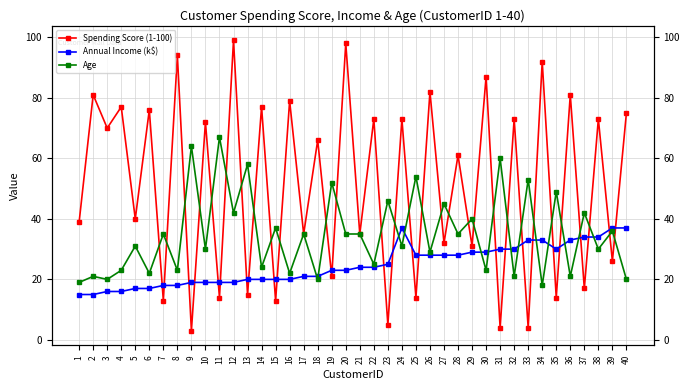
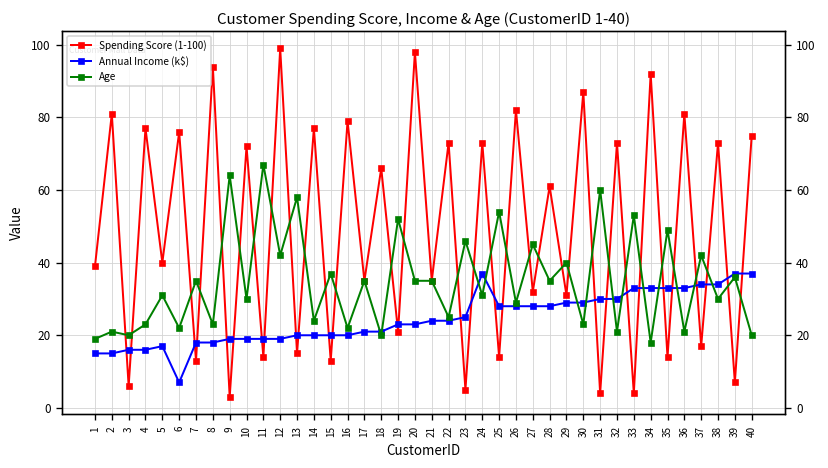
  {
    "Spending Score (1-100)": {
      "1": 39,
      "2": 81,
-     "3": 70,
+     "3": 6,
      "4": 77,
      "5": 40,
      "6": 76,
      "7": 13,
      "8": 94,
      "9": 3,
      "10": 72,
      "11": 14,
      "12": 99,
      "13": 15,
      "14": 77,
      "15": 13,
      "16": 79,
      "18": 66,
      "19": 21,
      "20": 98,
      "22": 73,
      "23": 5,
      "24": 73,
      "25": 14,
      "26": 82,
      "27": 32,
      "28": 61,
      "29": 31,
      "30": 87,
      "31": 4,
      "32": 73,
      "33": 4,
      "34": 92,
      "35": 14,
      "36": 81,
      "37": 17,
      "38": 73,
-     "39": 26,
+     "39": 7,
      "40": 75
    },
    "Annual Income (k$)": {
      "1": 15,
      "2": 15,
      "3": 16,
      "4": 16,
      "5": 17,
-     "6": 17,
+     "6": 7,
      "7": 18,
      "8": 18,
      "9": 19,
      "10": 19,
      "11": 19,
      "12": 19,
      "13": 20,
      "14": 20,
      "15": 20,
      "16": 20,
      "17": 21,
      "18": 21,
      "19": 23,
      "20": 23,
      "21": 24,
      "22": 24,
      "23": 25,
      "24": 37,
      "25": 28,
      "26": 28,
      "27": 28,
      "28": 28,
      "29": 29,
      "30": 29,
      "31": 30,
      "32": 30,
      "33": 33,
      "34": 33,
-     "35": 30,
+     "35": 33,
      "36": 33,
      "37": 34,
      "38": 34,
      "39": 37,
      "40": 37
    },
    "Age": {
      "1": 19,
      "2": 21,
      "3": 20,
      "4": 23,
      "5": 31,
      "6": 22,
      "7": 35,
      "8": 23,
      "9": 64,
      "10": 30,
      "11": 67,
      "12": 42,
      "13": 58,
      "14": 24,
      "15": 37,
      "16": 22,
      "18": 20,
      "19": 52,
      "20": 35,
      "22": 25,
      "23": 46,
      "24": 31,
      "25": 54,
      "26": 29,
      "27": 45,
      "28": 35,
      "29": 40,
      "30": 23,
      "31": 60,
      "32": 21,
      "33": 53,
      "34": 18,
      "35": 49,
      "36": 21,
      "37": 42,
      "38": 30,
      "39": 36,
      "40": 20
    }
  }
